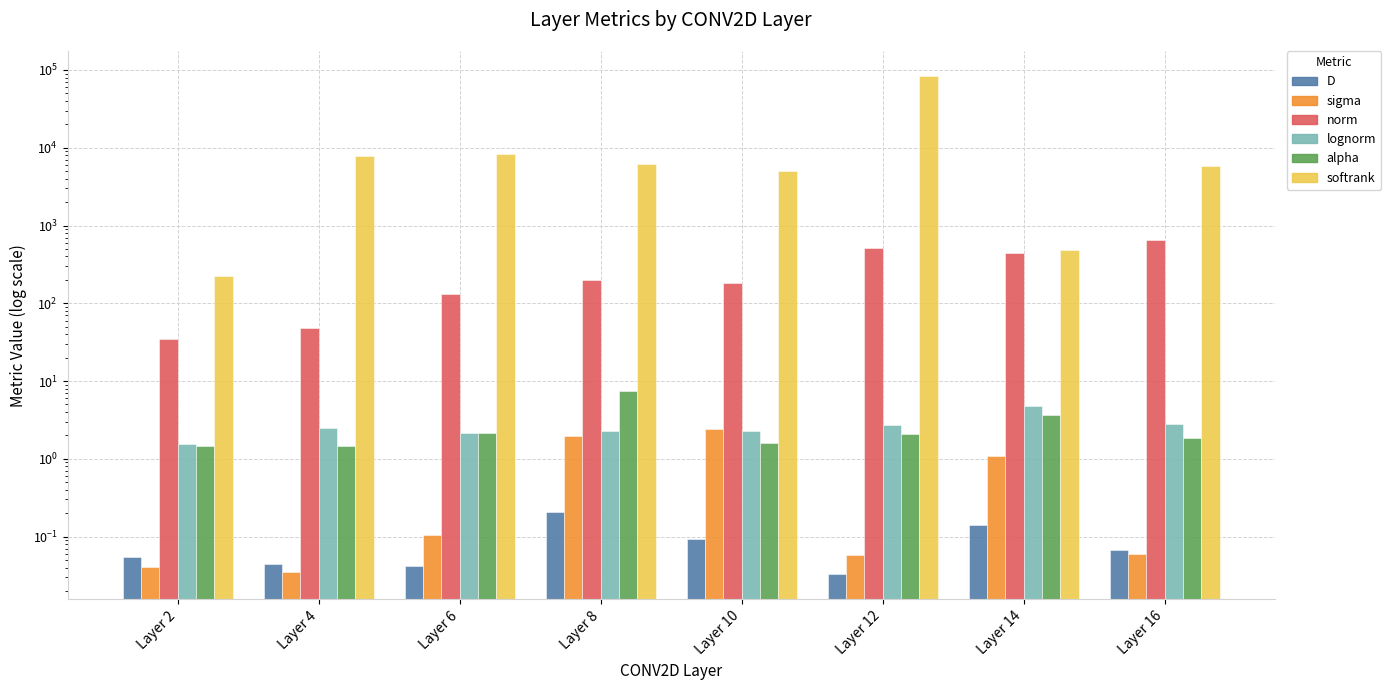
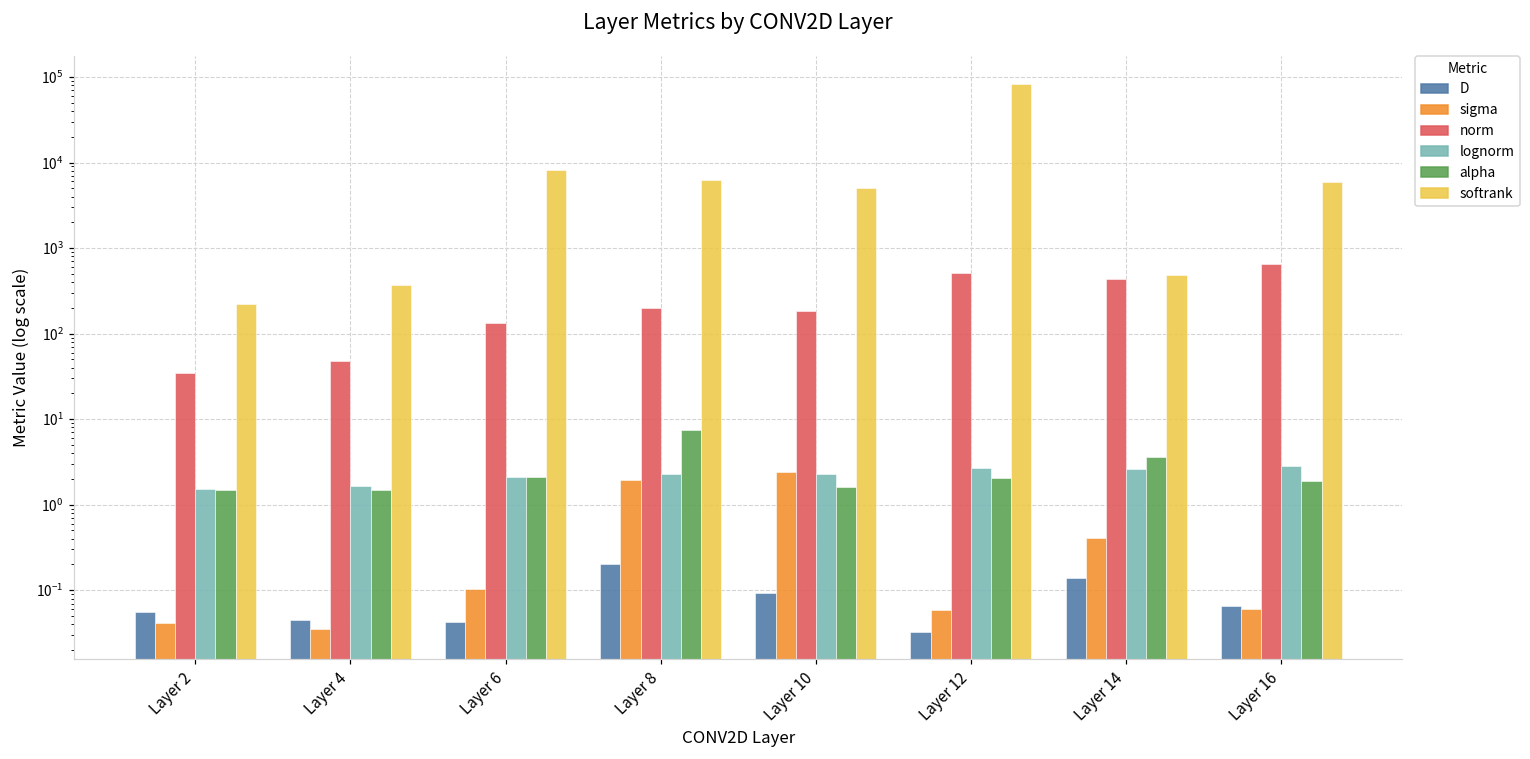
  {
    "D": {
      "Layer 2": 0.06,
      "Layer 4": 0.04,
      "Layer 6": 0.04,
      "Layer 8": 0.2,
      "Layer 10": 0.09,
      "Layer 12": 0.033,
      "Layer 14": 0.14,
      "Layer 16": 0.07
    },
    "sigma": {
      "Layer 2": 0.04,
      "Layer 4": 0.03,
      "Layer 6": 0.1,
      "Layer 8": 1.9,
      "Layer 10": 2.4,
      "Layer 12": 0.06,
-     "Layer 14": 1.1,
+     "Layer 14": 0.4,
      "Layer 16": 0.06
    },
    "norm": {
      "Layer 2": 30,
      "Layer 4": 50,
      "Layer 6": 130,
      "Layer 8": 200,
      "Layer 10": 180,
      "Layer 12": 500,
      "Layer 14": 400,
      "Layer 16": 700
    },
    "lognorm": {
      "Layer 2": 1.5,
-     "Layer 4": 2.5,
+     "Layer 4": 1.7,
      "Layer 6": 2.1,
      "Layer 8": 2.3,
      "Layer 10": 2.3,
      "Layer 12": 2.7,
-     "Layer 14": 5,
+     "Layer 14": 2.6,
      "Layer 16": 2.8
    },
    "alpha": {
      "Layer 2": 1.5,
      "Layer 4": 1.5,
      "Layer 6": 2.1,
      "Layer 8": 7,
      "Layer 10": 1.6,
      "Layer 12": 2.1,
      "Layer 14": 4,
      "Layer 16": 1.9
    },
    "softrank": {
      "Layer 2": 220,
-     "Layer 4": 8000,
+     "Layer 4": 400,
      "Layer 6": 8000,
      "Layer 8": 6000,
      "Layer 10": 5000,
      "Layer 12": 80000,
      "Layer 14": 500,
      "Layer 16": 6000
    }
  }
